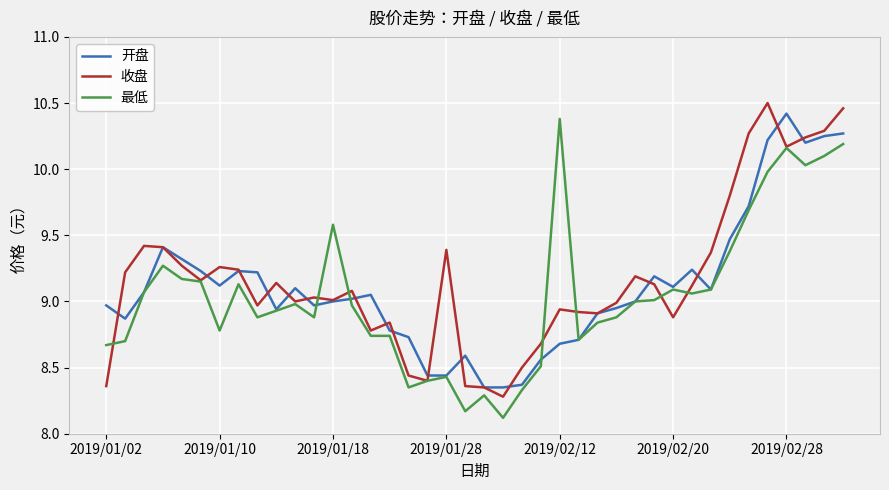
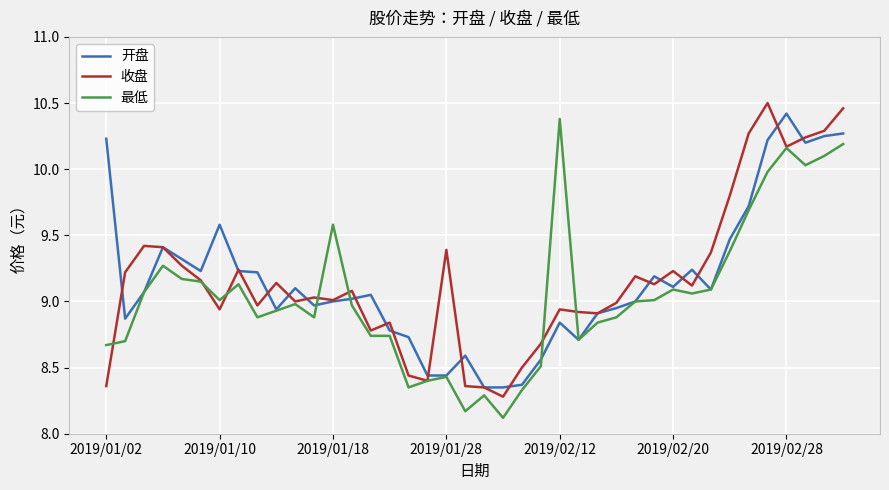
  {
    "开盘": {
-     "2019/01/02": 8.97,
-     "2019/01/10": 9.12,
-     "2019/02/12": 8.68,
+     "2019/01/02": 10.23,
+     "2019/01/10": 9.58,
+     "2019/02/12": 8.84,
      "2019/02/20": 9.11,
      "2019/02/28": 10.42
    },
    "收盘": {
      "2019/01/02": 8.36,
-     "2019/01/10": 9.26,
+     "2019/01/10": 8.94,
      "2019/01/28": 9.39,
      "2019/02/12": 8.94,
-     "2019/02/20": 8.88
+     "2019/02/20": 9.23
    },
    "最低": {
      "2019/01/02": 8.67,
-     "2019/01/10": 8.78,
+     "2019/01/10": 9.01,
      "2019/01/18": 9.58,
      "2019/02/12": 10.38,
      "2019/02/20": 9.09
    }
  }
